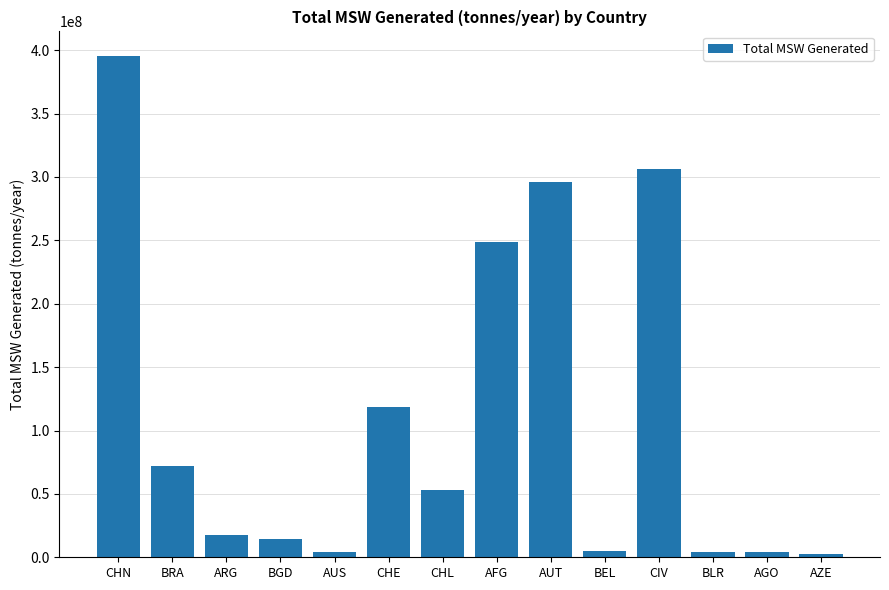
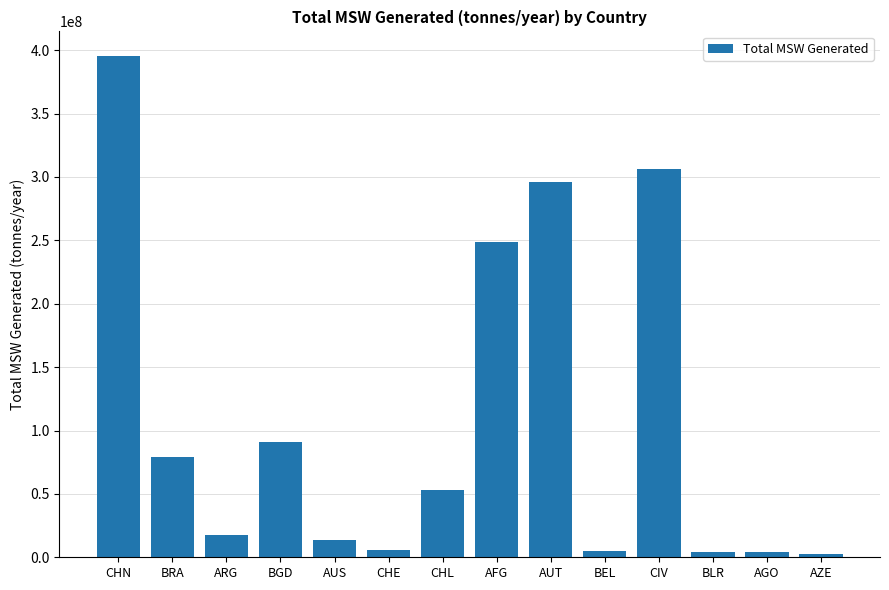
  {
    "CHN": 395000000,
-   "BRA": 72000000,
+   "BRA": 79000000,
    "ARG": 18000000,
-   "BGD": 15000000,
-   "AUS": 4000000,
-   "CHE": 119000000,
+   "BGD": 91000000,
+   "AUS": 13000000,
+   "CHE": 6000000,
    "CHL": 53000000,
    "AFG": 249000000,
    "AUT": 296000000,
    "BEL": 5000000,
    "CIV": 306000000,
    "BLR": 4000000,
    "AGO": 4000000,
    "AZE": 3000000
  }
